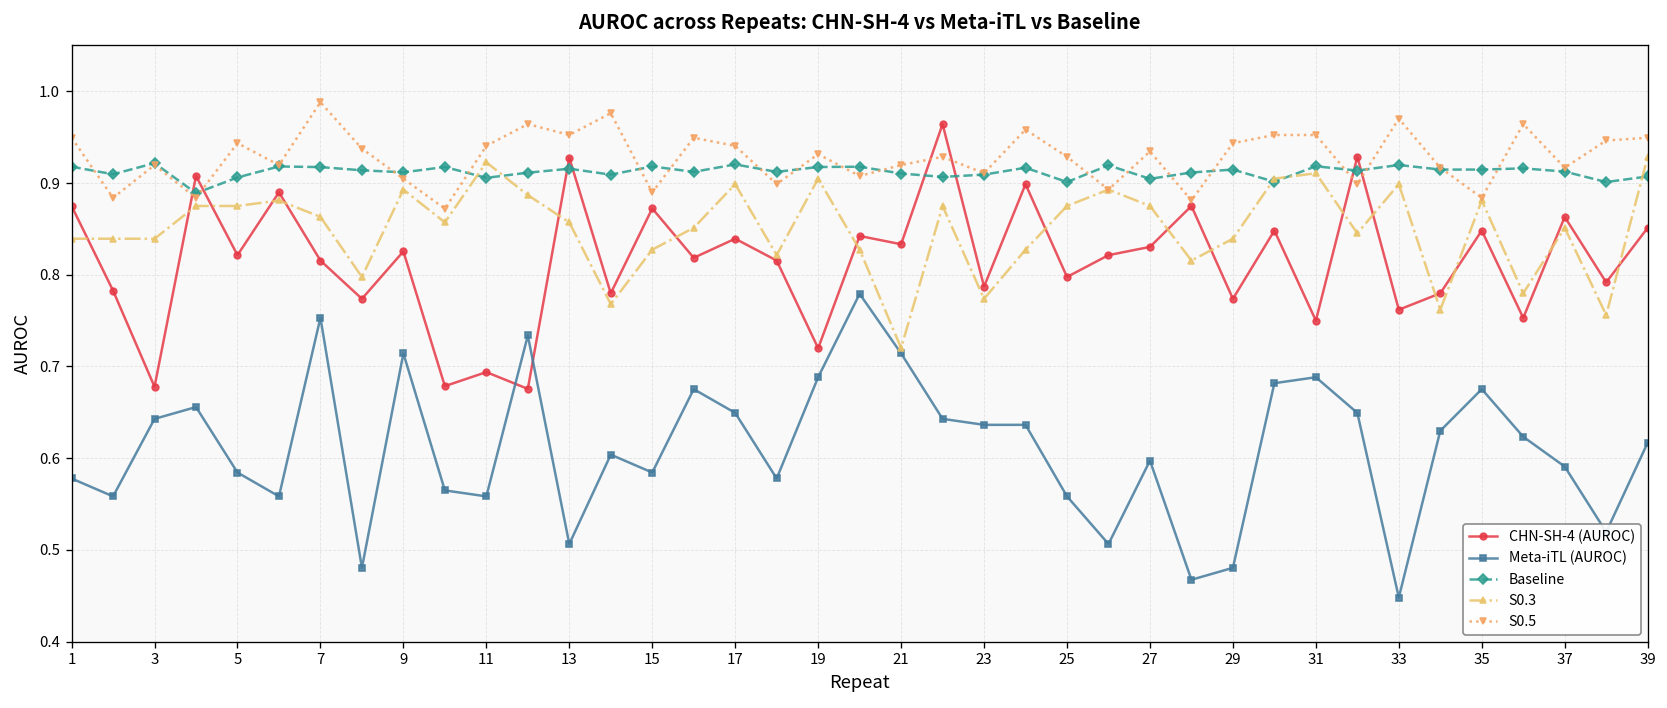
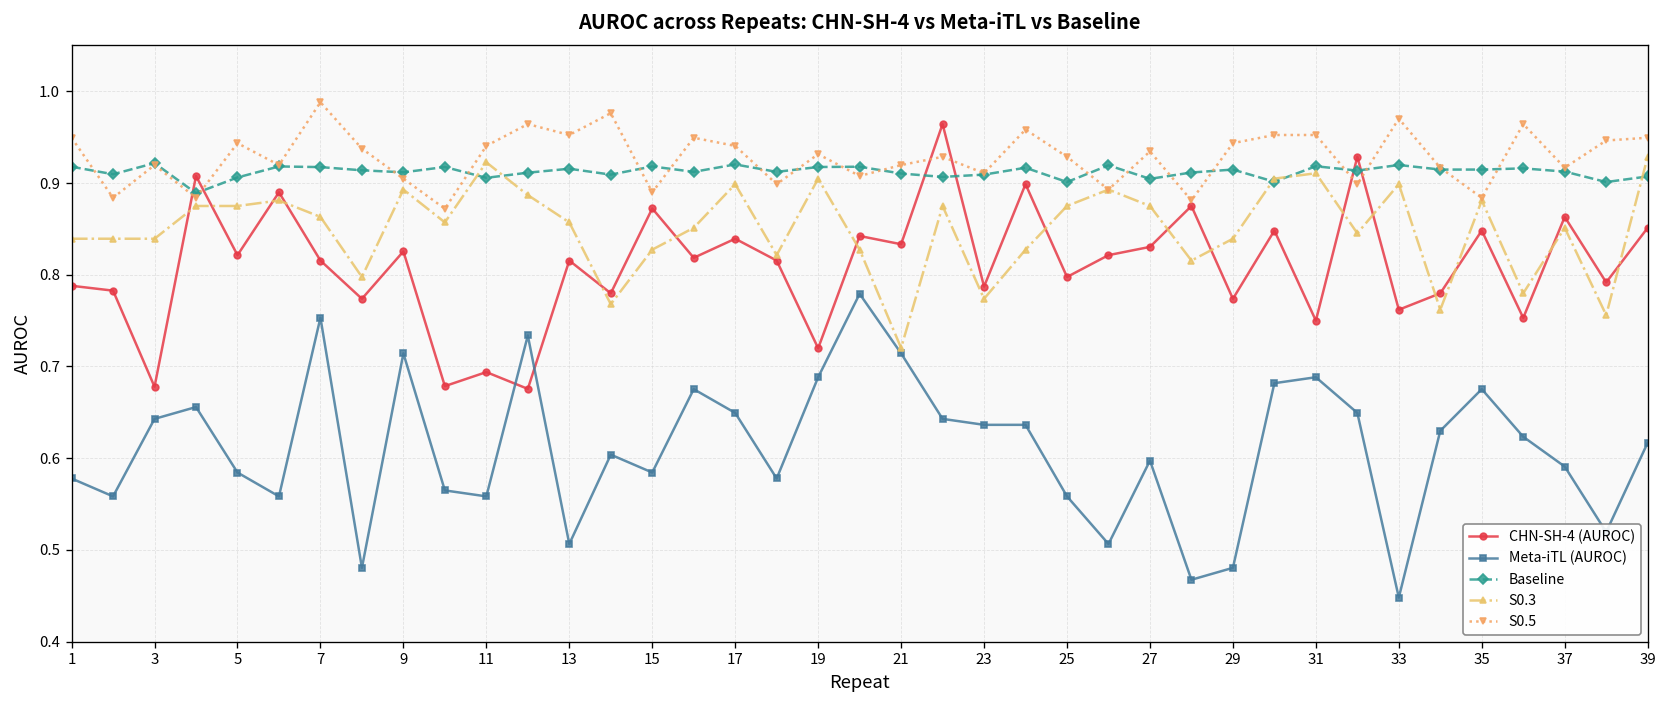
  {
    "CHN-SH-4 (AUROC)": {
-     "1": 0.88,
+     "1": 0.79,
      "3": 0.68,
      "5": 0.82,
      "7": 0.82,
      "9": 0.83,
      "11": 0.69,
-     "13": 0.93,
+     "13": 0.82,
      "15": 0.87,
      "17": 0.84,
      "19": 0.72,
      "21": 0.83,
      "23": 0.79,
      "25": 0.80,
      "27": 0.83,
      "29": 0.77,
      "31": 0.75,
      "33": 0.76,
      "35": 0.85,
      "37": 0.86,
      "39": 0.85
    }
  }
